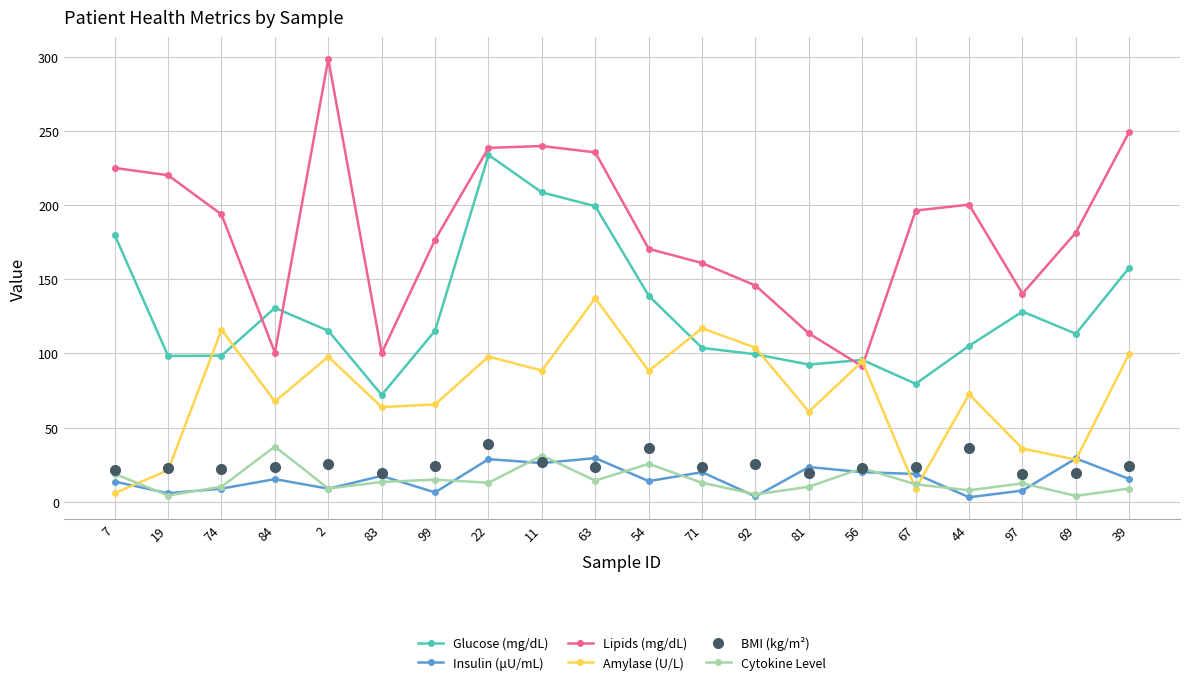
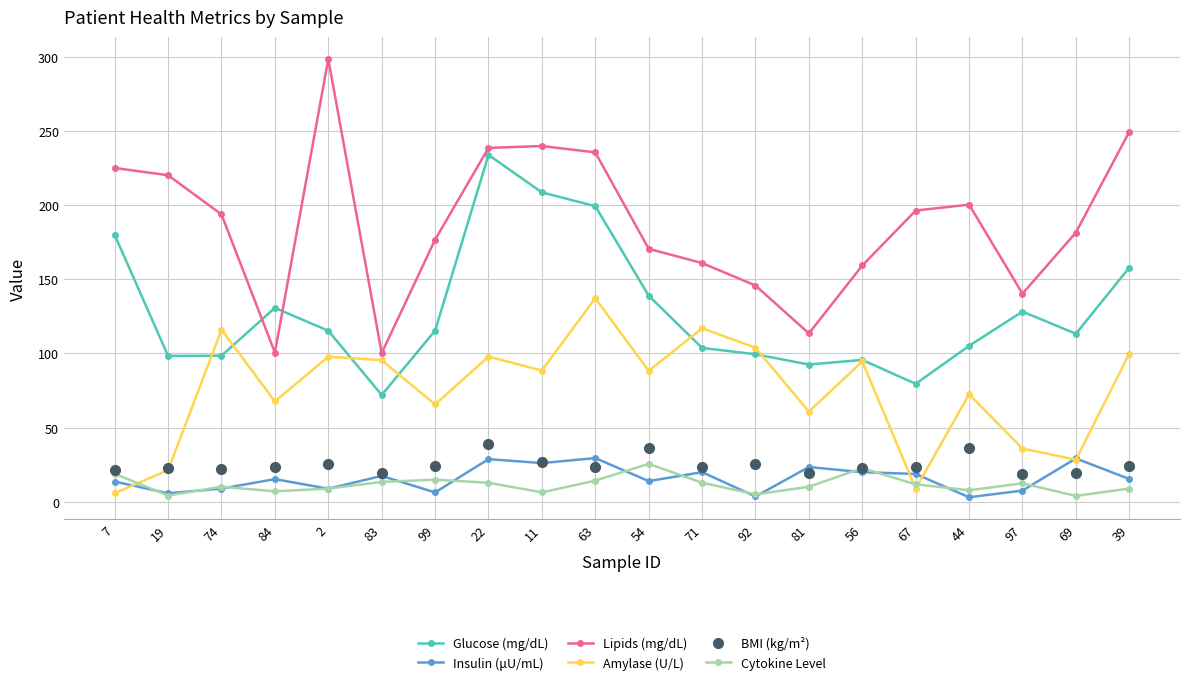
  {
    "Lipids (mg/dL)": {
      "7": 225,
      "19": 220,
      "74": 194,
      "84": 101,
      "2": 298,
      "83": 100,
      "99": 177,
      "22": 239,
      "11": 240,
      "63": 236,
      "54": 171,
      "71": 161,
      "92": 146,
      "81": 114,
-     "56": 91,
+     "56": 159,
      "67": 196,
      "44": 200,
      "97": 140,
      "69": 181,
      "39": 249
    },
    "Amylase (U/L)": {
      "7": 6,
      "74": 116,
      "84": 68,
      "2": 98,
-     "83": 64,
+     "83": 95,
      "99": 66,
      "22": 98,
      "11": 89,
      "63": 137,
      "54": 88,
      "71": 117,
      "92": 104,
      "81": 61,
      "67": 9,
      "44": 72,
      "97": 36,
      "39": 100
    },
    "BMI (kg/m²)": {
      "7": 22,
      "74": 22,
      "84": 23,
      "2": 26,
      "99": 24,
      "22": 39,
      "63": 24,
      "54": 36,
      "71": 23,
      "92": 26,
      "81": 19,
      "67": 23,
      "44": 37,
      "97": 19,
      "69": 20,
      "39": 24
    },
    "Cytokine Level": {
      "7": 19,
-     "84": 37,
+     "84": 7,
      "83": 13,
      "99": 15,
      "22": 13,
-     "11": 31,
+     "11": 6,
      "63": 14,
      "54": 26,
      "71": 13,
      "81": 10,
      "67": 12,
      "44": 8,
      "97": 13,
      "69": 4,
      "39": 9
    }
  }
